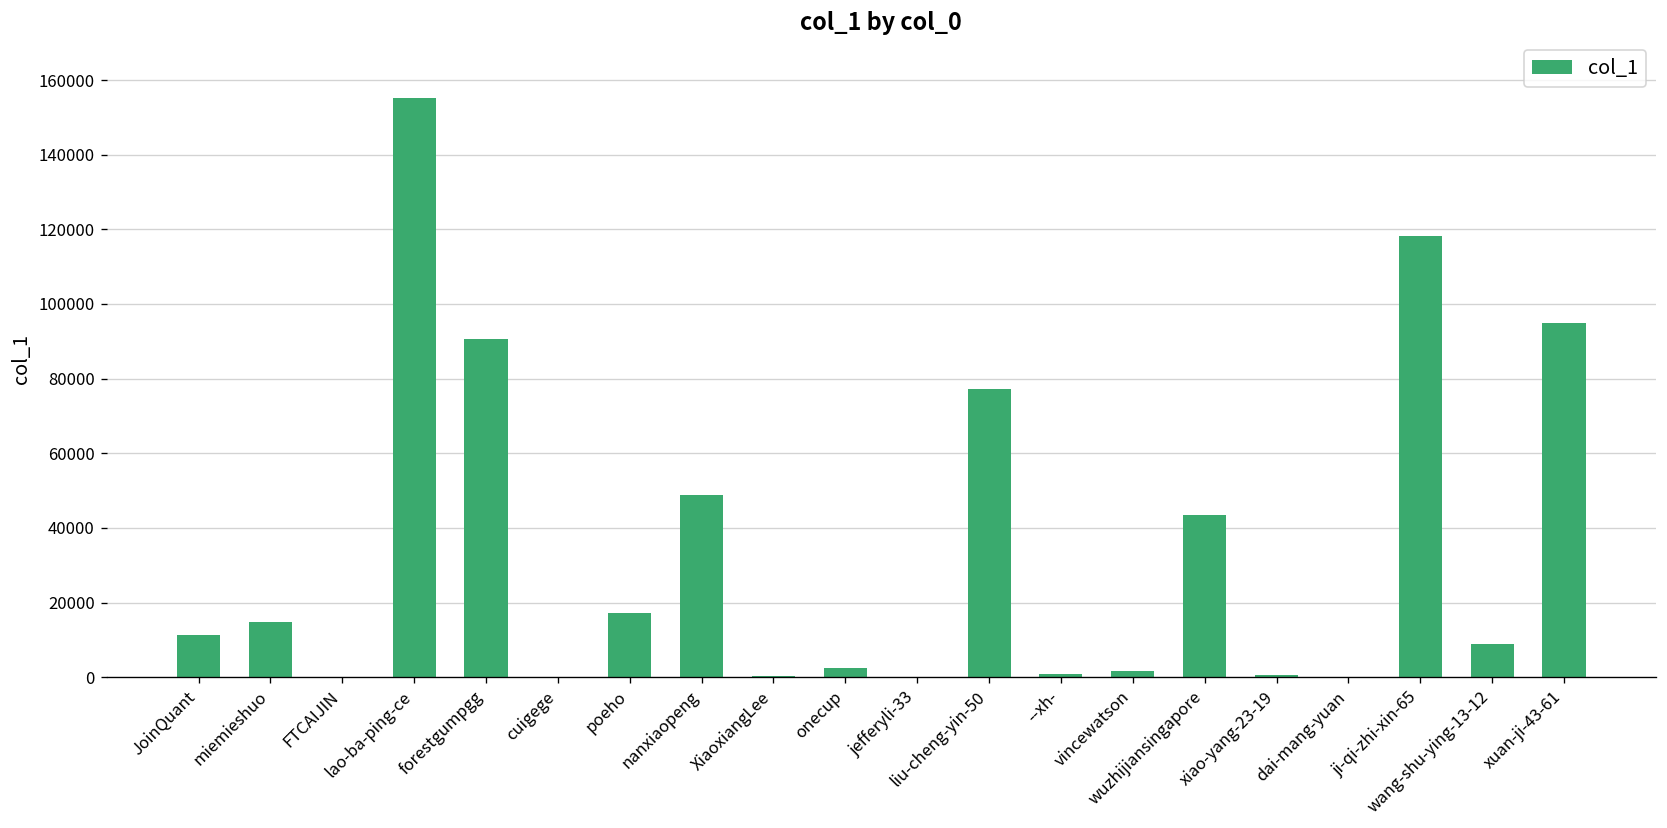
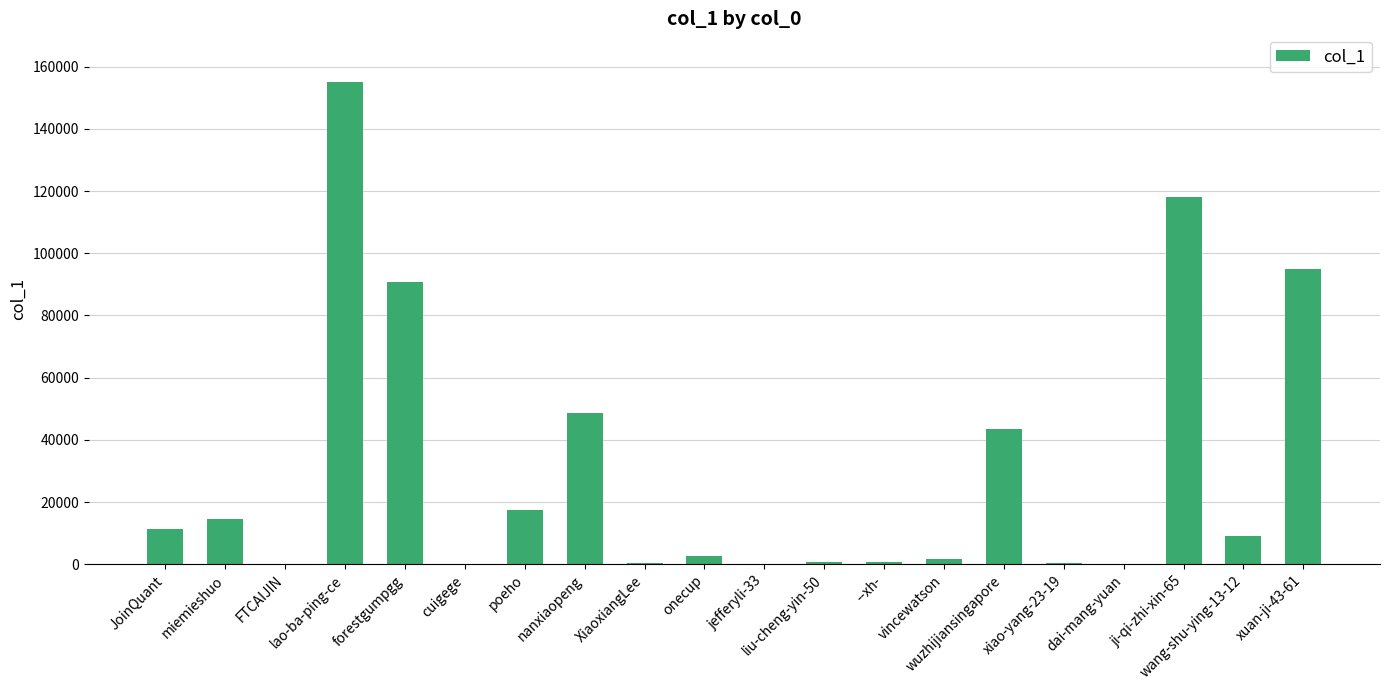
  {
    "JoinQuant": 11000,
    "miemieshuo": 15000,
    "lao-ba-ping-ce": 155000,
    "forestgumpgg": 91000,
    "poeho": 17000,
    "nanxiaopeng": 49000,
    "onecup": 3000,
-   "liu-cheng-yin-50": 77000,
+   "liu-cheng-yin-50": 1000,
    "--xh-": 1000,
    "vincewatson": 2000,
    "wuzhijiansingapore": 43000,
    "ji-qi-zhi-xin-65": 118000,
    "wang-shu-ying-13-12": 9000,
    "xuan-ji-43-61": 95000
  }
